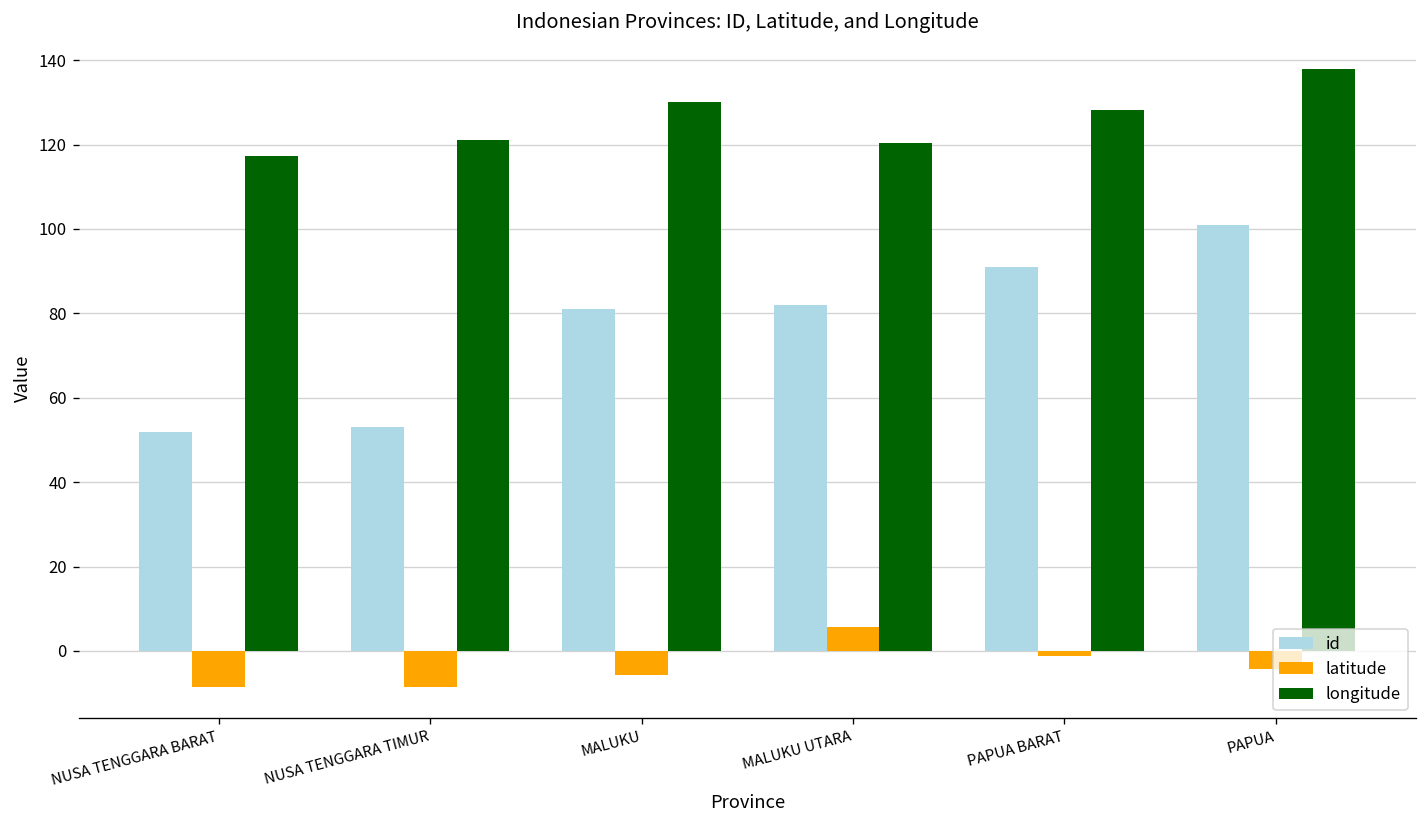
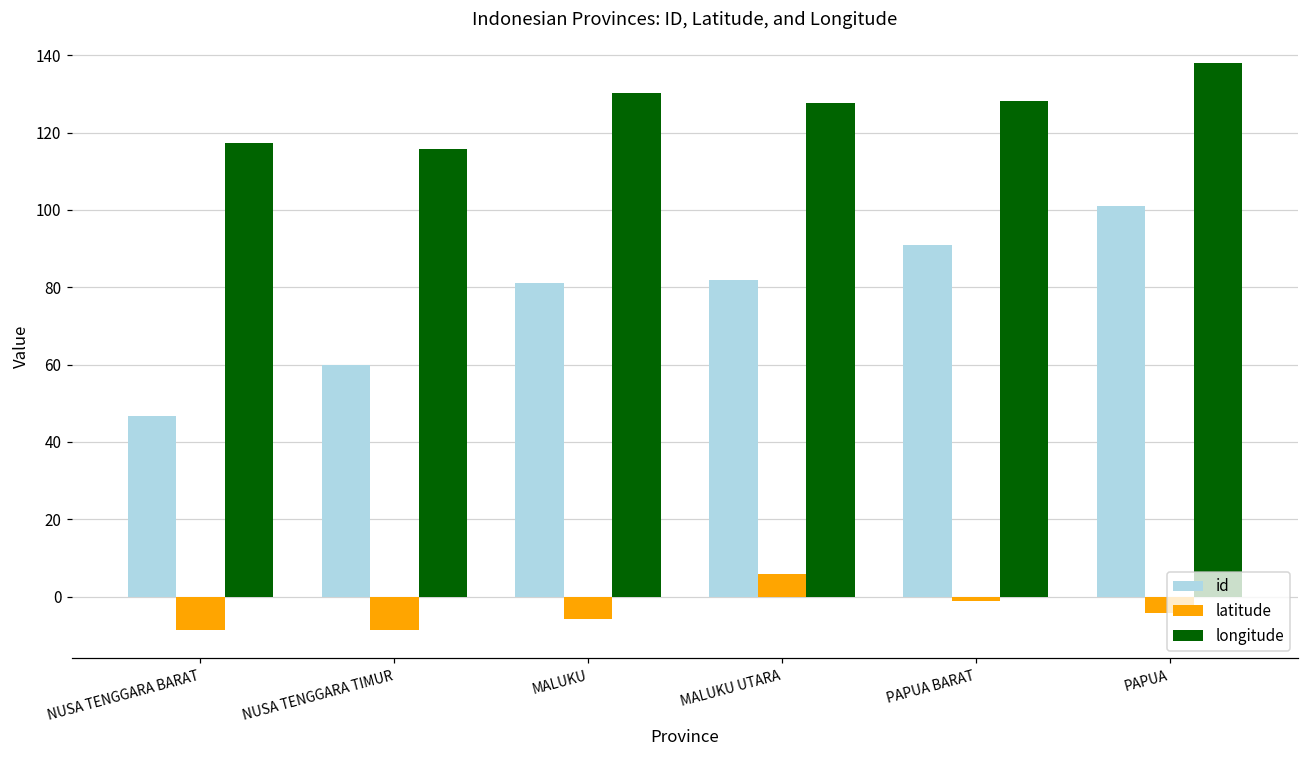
  {
    "id": {
-     "NUSA TENGGARA BARAT": 52,
-     "NUSA TENGGARA TIMUR": 53,
+     "NUSA TENGGARA BARAT": 47,
+     "NUSA TENGGARA TIMUR": 60,
      "MALUKU": 81,
      "MALUKU UTARA": 82,
      "PAPUA BARAT": 91,
      "PAPUA": 101
    },
    "latitude": {
      "NUSA TENGGARA BARAT": -9,
      "NUSA TENGGARA TIMUR": -9,
      "MALUKU": -6,
      "MALUKU UTARA": 6,
      "PAPUA BARAT": -1
    },
    "longitude": {
      "NUSA TENGGARA BARAT": 117,
-     "NUSA TENGGARA TIMUR": 121,
+     "NUSA TENGGARA TIMUR": 116,
      "MALUKU": 130,
-     "MALUKU UTARA": 120,
+     "MALUKU UTARA": 128,
      "PAPUA BARAT": 128,
      "PAPUA": 138
    }
  }
